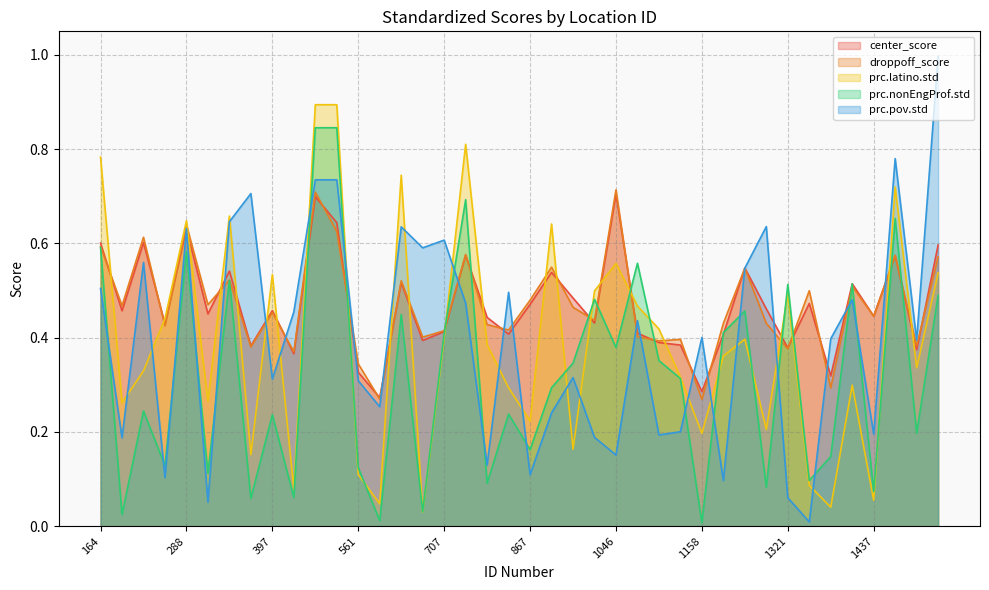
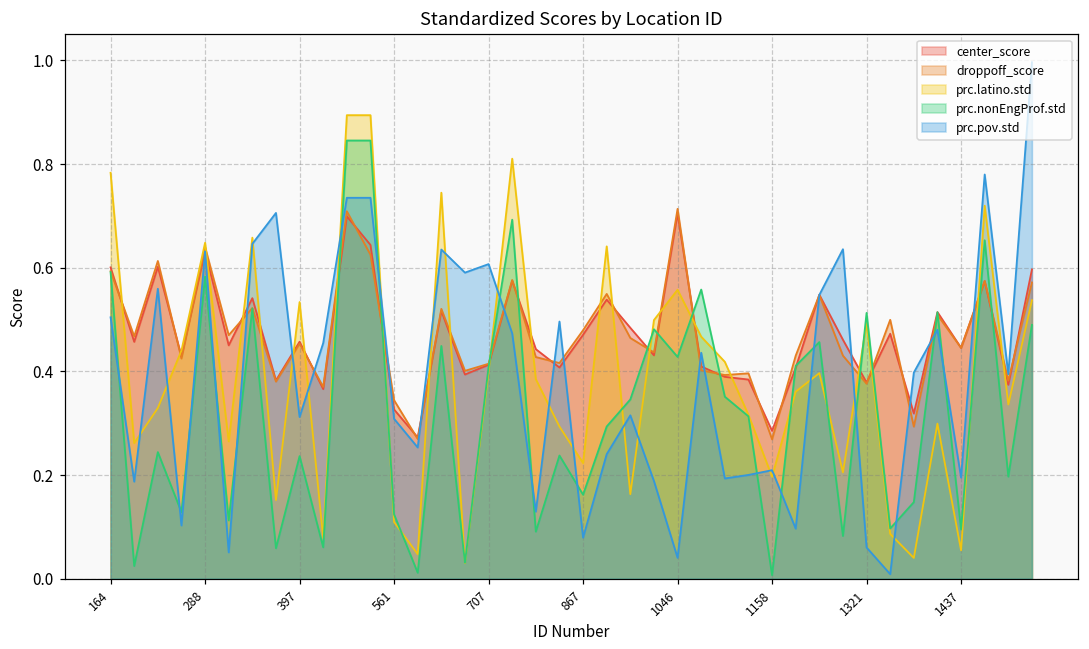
  {
    "prc.nonEngProf.std": {
      "288": 0.58,
      "397": 0.24,
      "561": 0.12,
      "867": 0.16,
-     "1046": 0.38,
+     "1046": 0.43,
      "1158": 0.01,
      "1321": 0.51,
-     "1437": 0.07
+     "1437": 0.09
    },
    "prc.pov.std": {
      "164": 0.50,
      "397": 0.31,
      "561": 0.31,
      "707": 0.61,
-     "867": 0.11,
-     "1046": 0.15,
-     "1158": 0.40,
+     "867": 0.08,
+     "1046": 0.04,
+     "1158": 0.21,
      "1321": 0.06,
      "1437": 0.20
    }
  }
